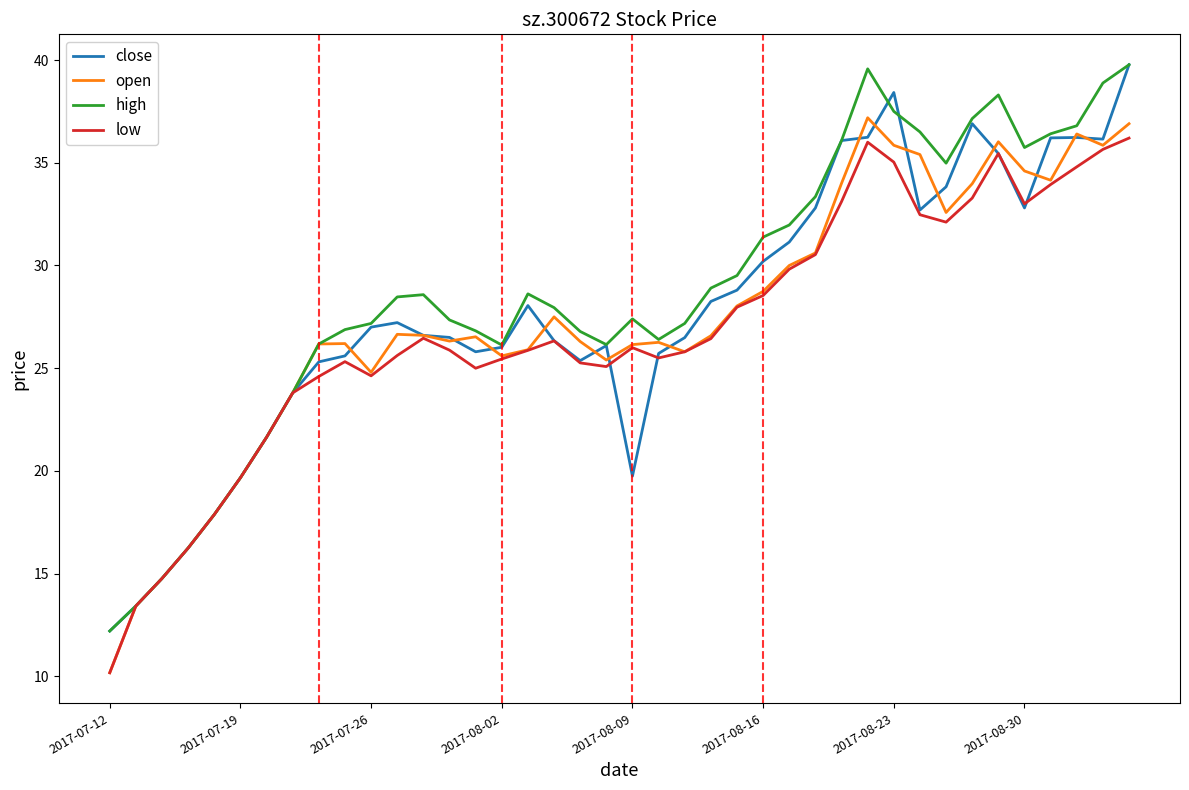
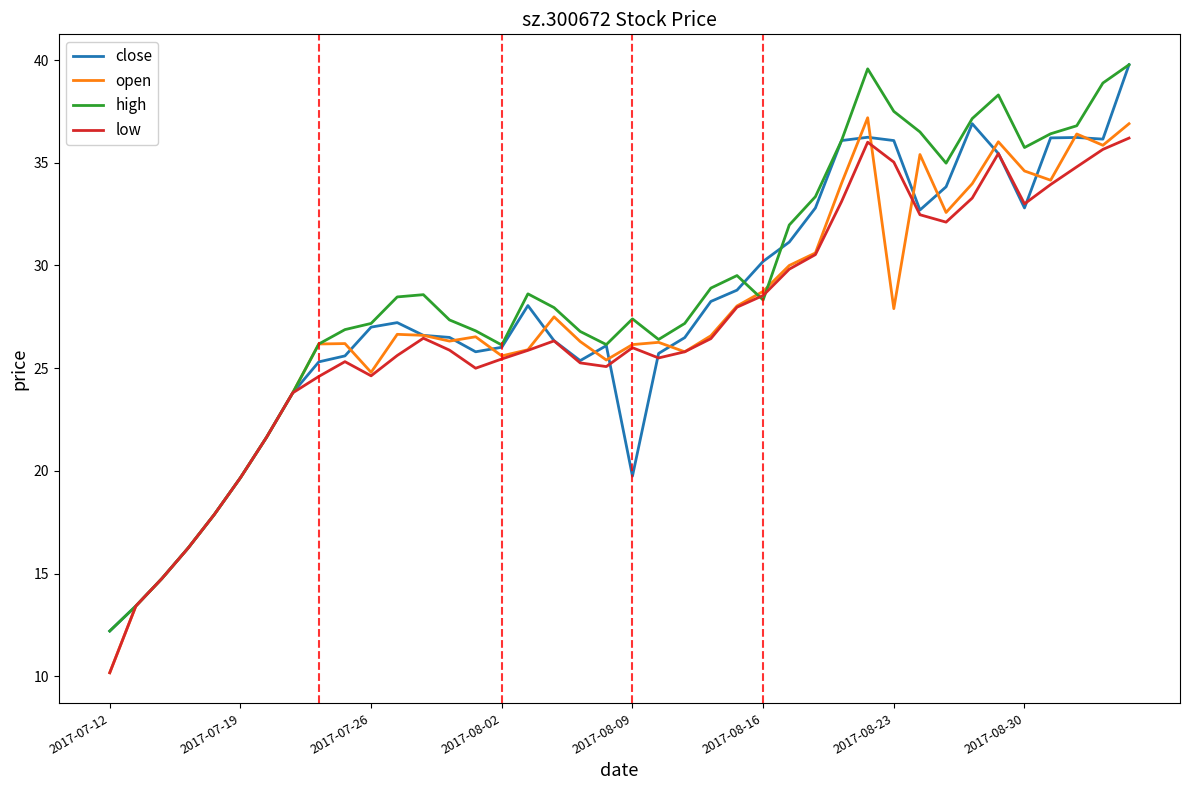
  {
    "close": {
      "2017-07-26": 27.0,
      "2017-08-09": 19.8,
      "2017-08-16": 30.2,
-     "2017-08-23": 38.4,
+     "2017-08-23": 36.1,
      "2017-08-30": 32.8
    },
    "open": {
      "2017-07-26": 24.8,
      "2017-08-02": 25.6,
      "2017-08-09": 26.2,
      "2017-08-16": 28.7,
-     "2017-08-23": 35.9,
+     "2017-08-23": 27.9,
      "2017-08-30": 34.6
    },
    "high": {
      "2017-07-26": 27.2,
      "2017-08-09": 27.4,
-     "2017-08-16": 31.4,
+     "2017-08-16": 28.3,
      "2017-08-23": 37.5,
      "2017-08-30": 35.7
    },
    "low": {
      "2017-07-26": 24.6,
      "2017-08-02": 25.5,
      "2017-08-09": 26.0,
      "2017-08-16": 28.5,
      "2017-08-23": 35.0,
      "2017-08-30": 33.0
    }
  }
